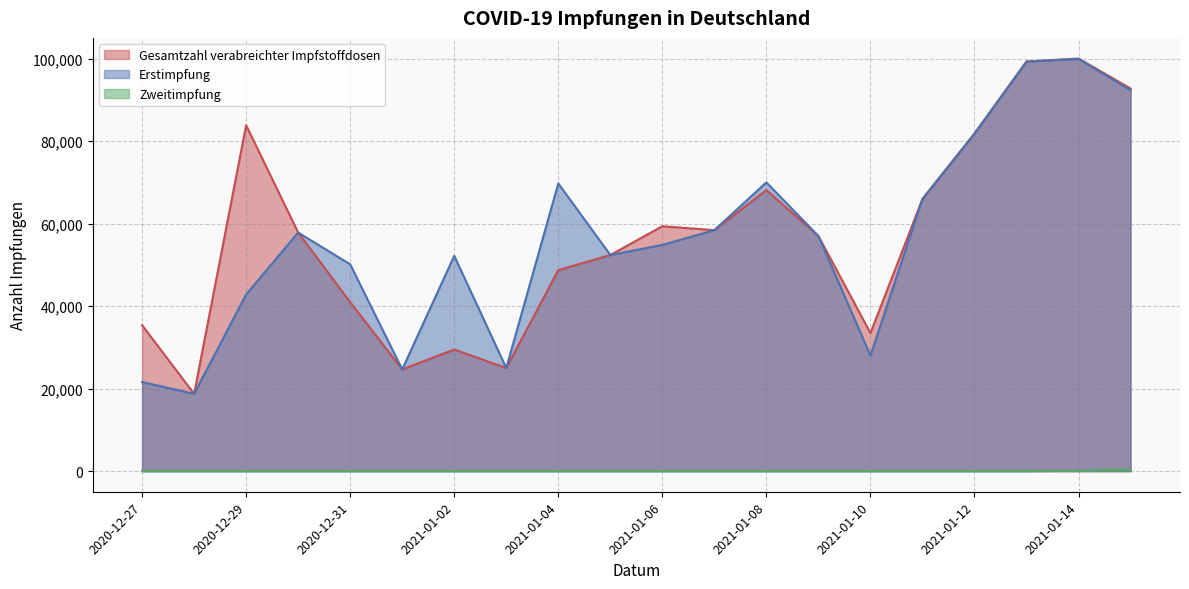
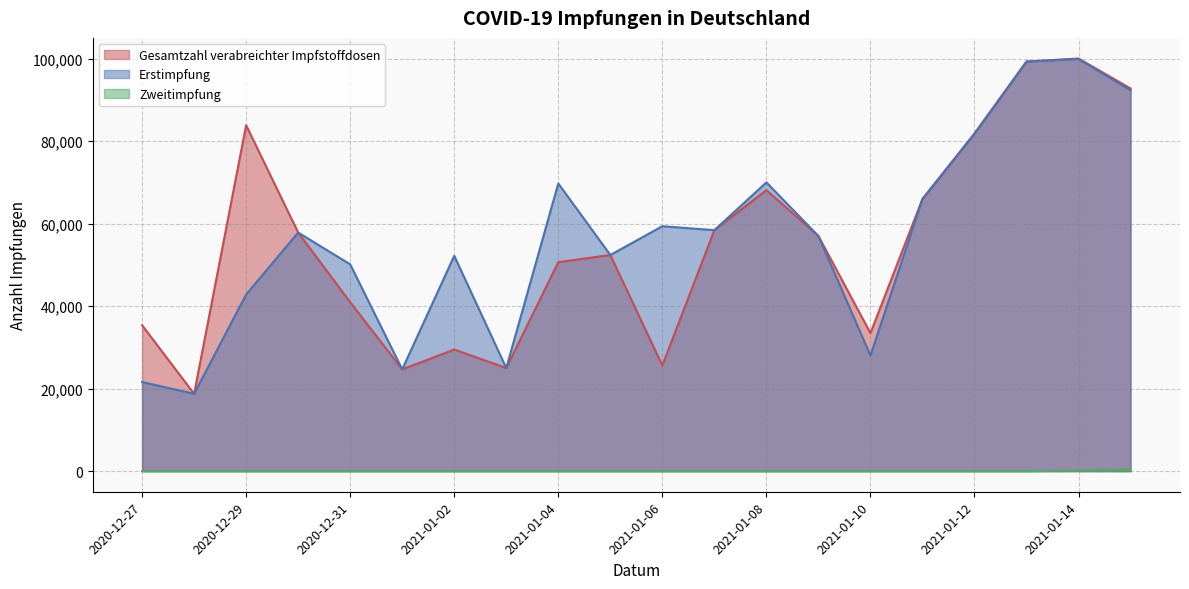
  {
    "Gesamtzahl verabreichter Impfstoffdosen": {
      "2020-12-27": "35,000",
      "2020-12-29": "84,000",
      "2020-12-31": "41,000",
      "2021-01-02": "29,000",
-     "2021-01-04": "49,000",
-     "2021-01-06": "59,000",
+     "2021-01-04": "51,000",
+     "2021-01-06": "26,000",
      "2021-01-08": "68,000",
      "2021-01-10": "33,000"
    },
    "Erstimpfung": {
      "2020-12-27": "22,000",
      "2020-12-29": "43,000",
      "2020-12-31": "50,000",
      "2021-01-02": "52,000",
      "2021-01-04": "70,000",
-     "2021-01-06": "55,000",
+     "2021-01-06": "59,000",
      "2021-01-08": "70,000",
      "2021-01-10": "28,000"
    },
    "Zweitimpfung": {
      "2020-12-27": "0",
      "2020-12-29": "0",
      "2020-12-31": "0",
      "2021-01-02": "0",
      "2021-01-04": "0",
      "2021-01-06": "0",
      "2021-01-08": "0",
      "2021-01-10": "0",
      "2021-01-12": "0",
      "2021-01-14": "0"
    }
  }
